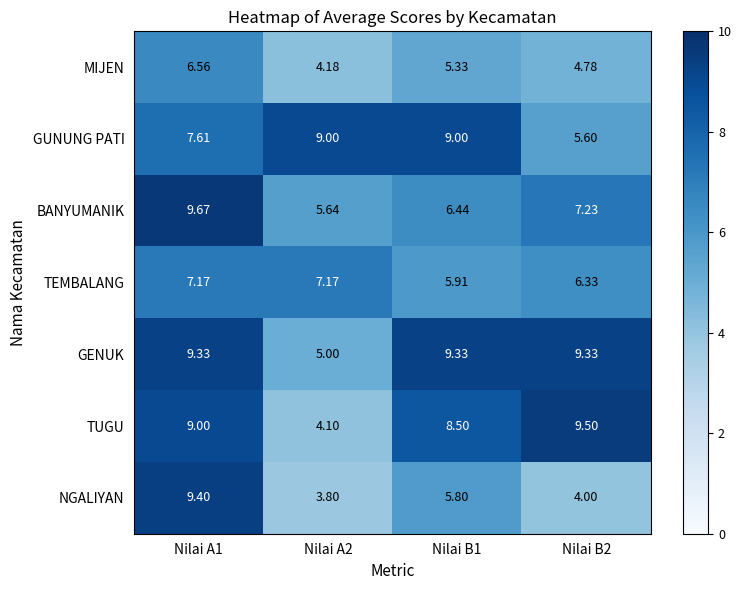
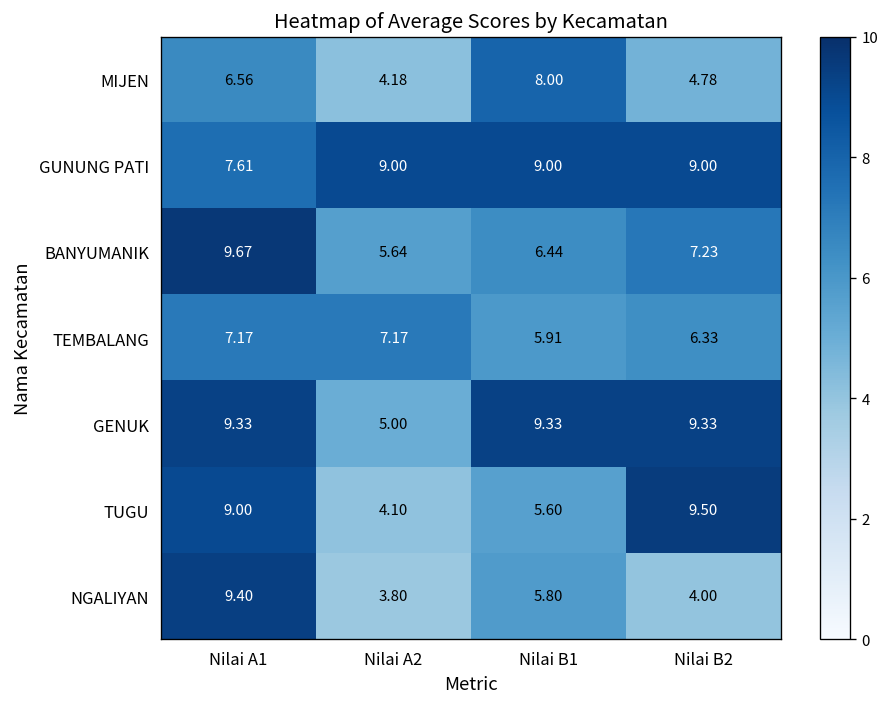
  {
    "MIJEN": {
      "Nilai A1": 6.56,
      "Nilai A2": 4.18,
-     "Nilai B1": 5.33,
+     "Nilai B1": 8.00,
      "Nilai B2": 4.78
    },
    "GUNUNG PATI": {
      "Nilai A1": 7.61,
      "Nilai A2": 9.00,
      "Nilai B1": 9.00,
-     "Nilai B2": 5.60
+     "Nilai B2": 9.00
    },
    "BANYUMANIK": {
      "Nilai A1": 9.67,
      "Nilai A2": 5.64,
      "Nilai B1": 6.44,
      "Nilai B2": 7.23
    },
    "TEMBALANG": {
      "Nilai A1": 7.17,
      "Nilai A2": 7.17,
      "Nilai B1": 5.91,
      "Nilai B2": 6.33
    },
    "GENUK": {
      "Nilai A1": 9.33,
      "Nilai A2": 5.00,
      "Nilai B1": 9.33,
      "Nilai B2": 9.33
    },
    "TUGU": {
      "Nilai A1": 9.00,
      "Nilai A2": 4.10,
-     "Nilai B1": 8.50,
+     "Nilai B1": 5.60,
      "Nilai B2": 9.50
    },
    "NGALIYAN": {
      "Nilai A1": 9.40,
      "Nilai A2": 3.80,
      "Nilai B1": 5.80,
      "Nilai B2": 4.00
    }
  }
